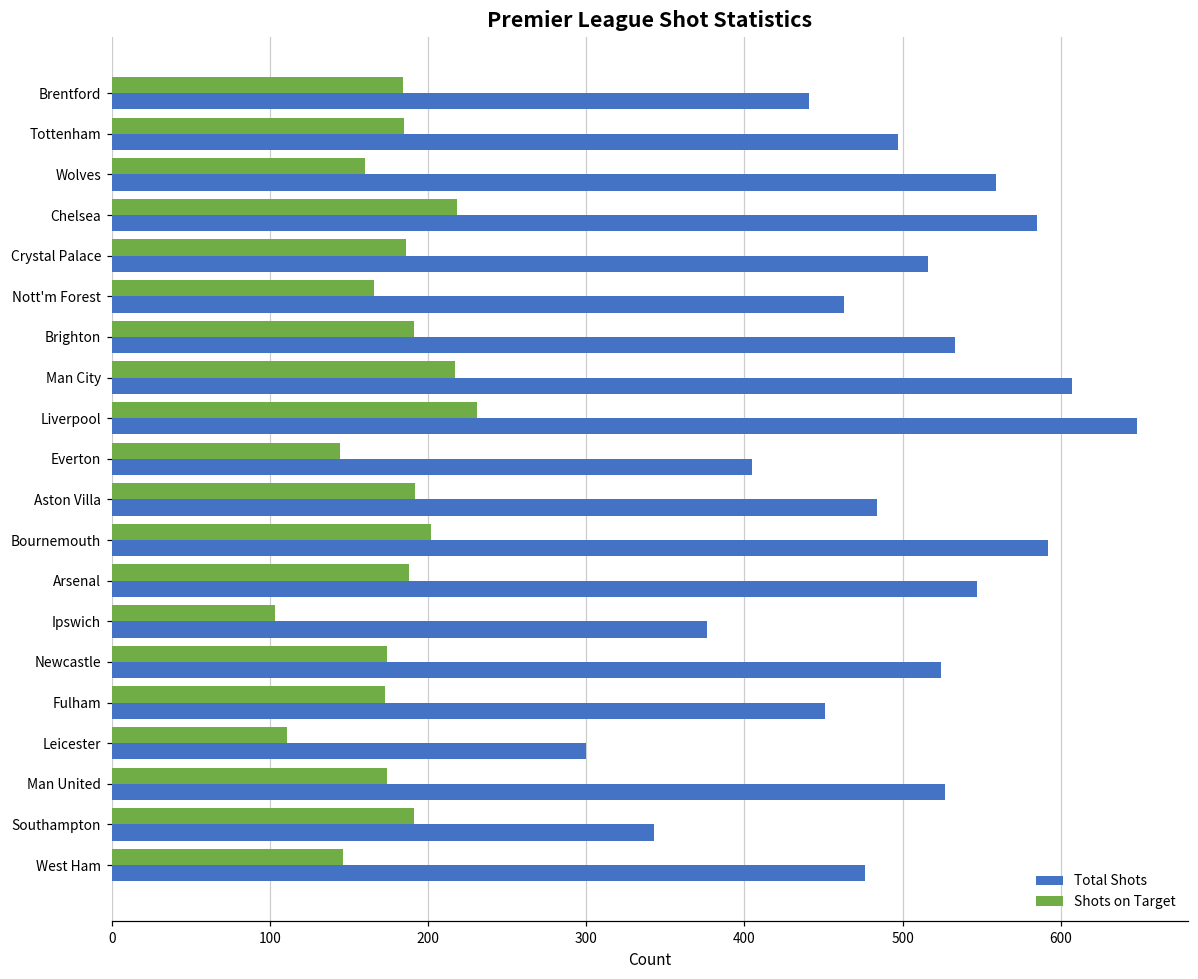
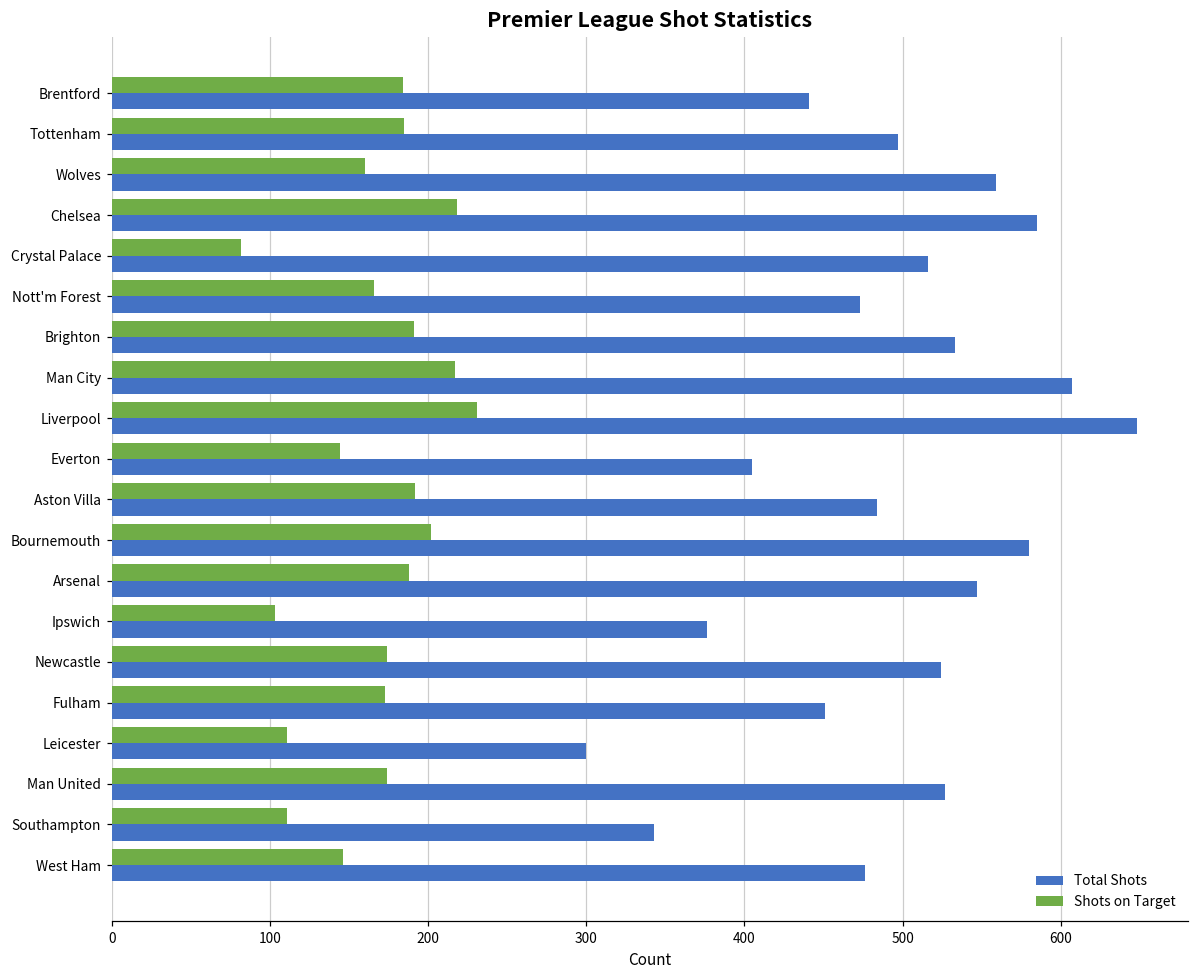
  {
    "Total Shots": {
      "Brentford": 441,
      "Tottenham": 497,
      "Wolves": 559,
      "Chelsea": 585,
      "Crystal Palace": 516,
-     "Nott'm Forest": 463,
+     "Nott'm Forest": 473,
      "Brighton": 533,
      "Man City": 607,
      "Liverpool": 648,
      "Everton": 405,
      "Aston Villa": 484,
-     "Bournemouth": 592,
+     "Bournemouth": 580,
      "Arsenal": 547,
      "Ipswich": 376,
      "Newcastle": 524,
      "Fulham": 451,
      "Leicester": 300,
      "Man United": 527,
      "Southampton": 343,
      "West Ham": 476
    },
    "Shots on Target": {
      "Brentford": 184,
      "Tottenham": 185,
      "Wolves": 160,
      "Chelsea": 218,
-     "Crystal Palace": 186,
+     "Crystal Palace": 82,
      "Nott'm Forest": 166,
      "Brighton": 191,
      "Man City": 217,
      "Liverpool": 231,
      "Everton": 144,
      "Aston Villa": 192,
      "Bournemouth": 202,
      "Arsenal": 188,
      "Ipswich": 103,
      "Newcastle": 174,
      "Fulham": 173,
      "Leicester": 111,
      "Man United": 174,
-     "Southampton": 191,
+     "Southampton": 111,
      "West Ham": 146
    }
  }
